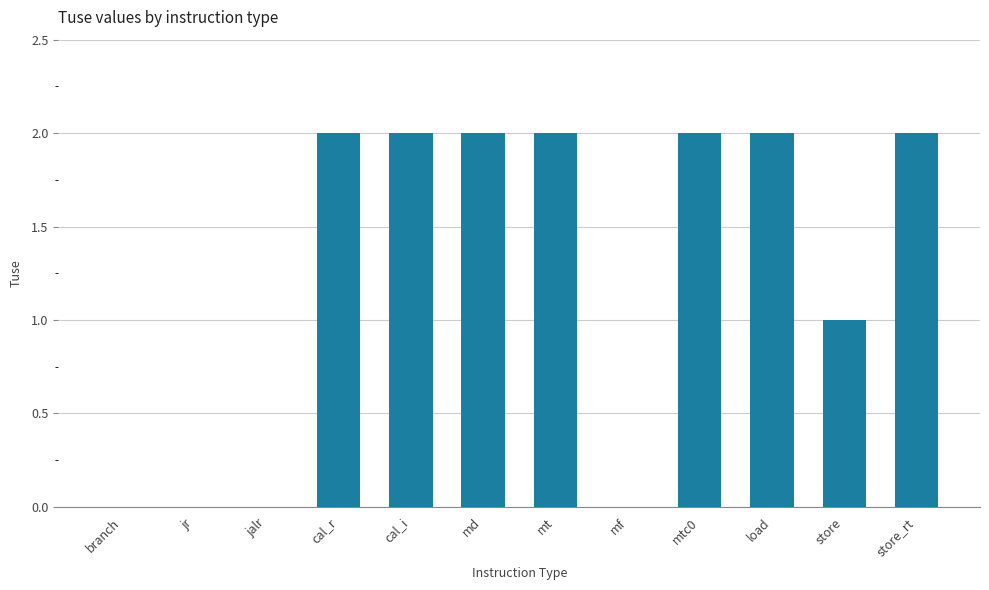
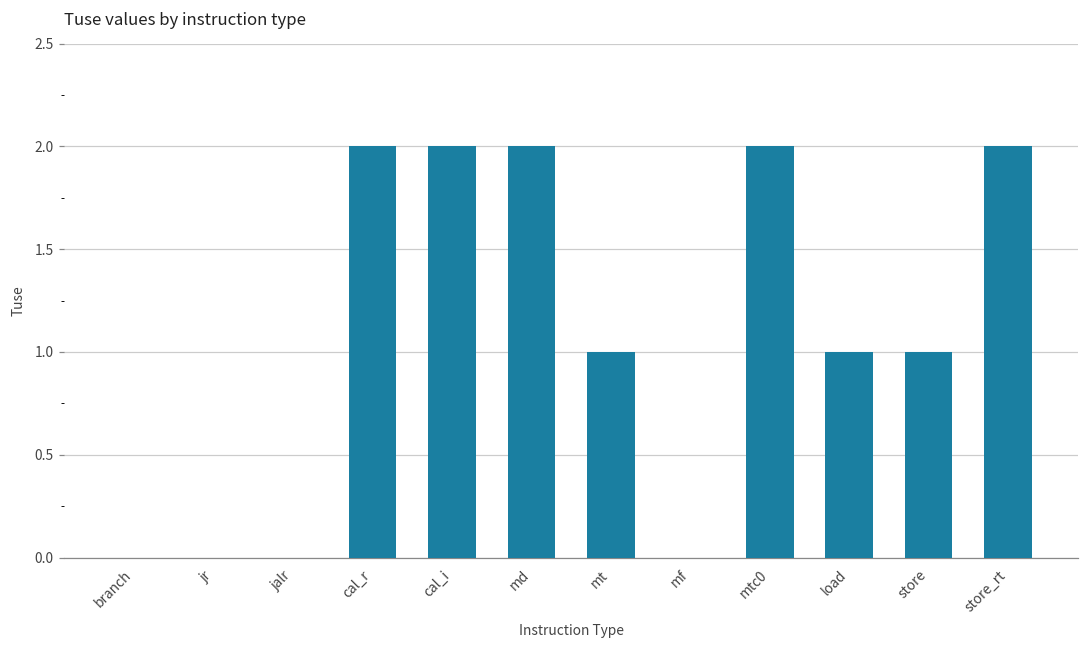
  {
    "branch": 0,
    "jr": 0,
    "jalr": 0,
    "cal_r": 2,
    "cal_i": 2,
    "md": 2,
-   "mt": 2,
+   "mt": 1,
    "mf": 0,
    "mtc0": 2,
-   "load": 2,
+   "load": 1,
    "store": 1,
    "store_rt": 2
  }
